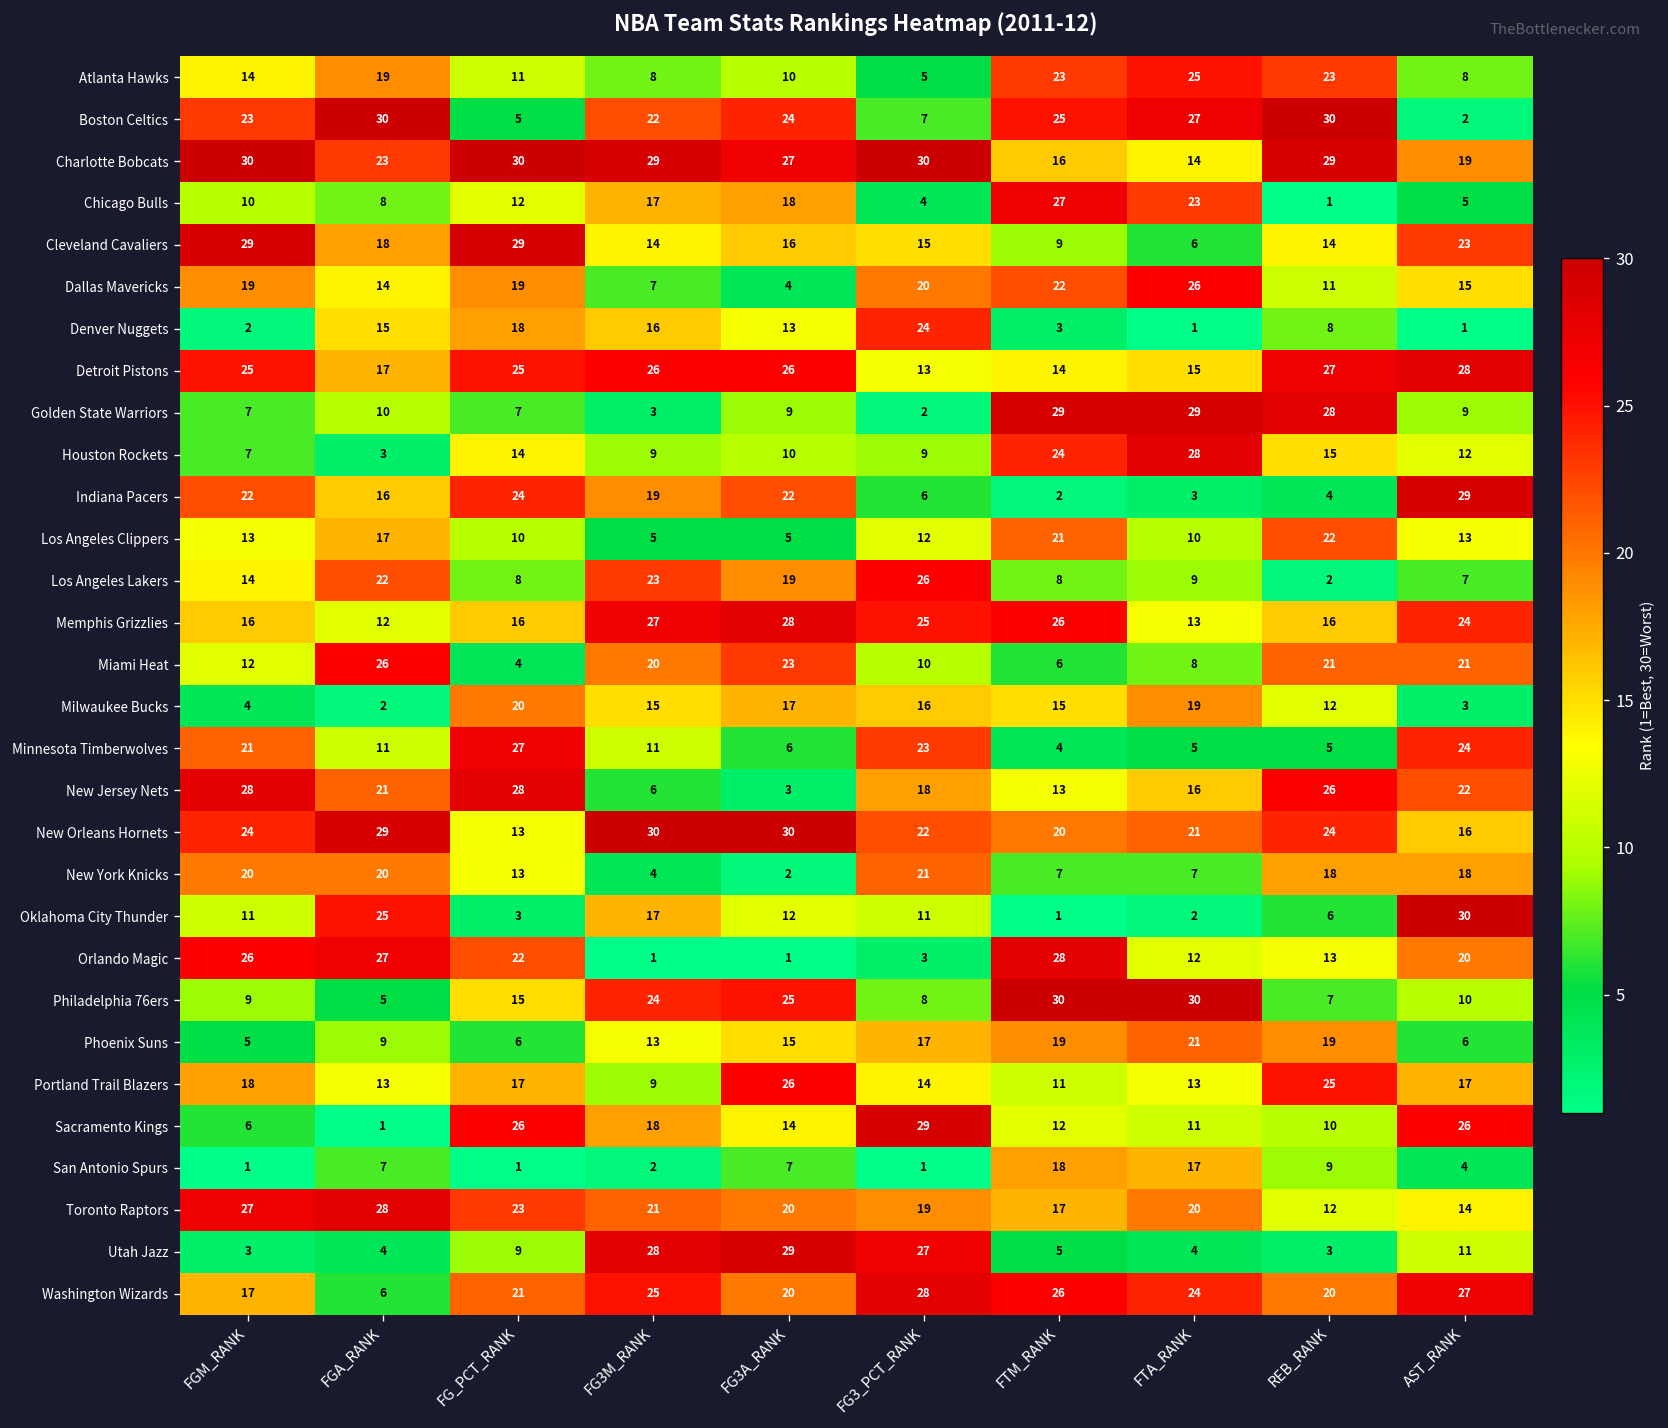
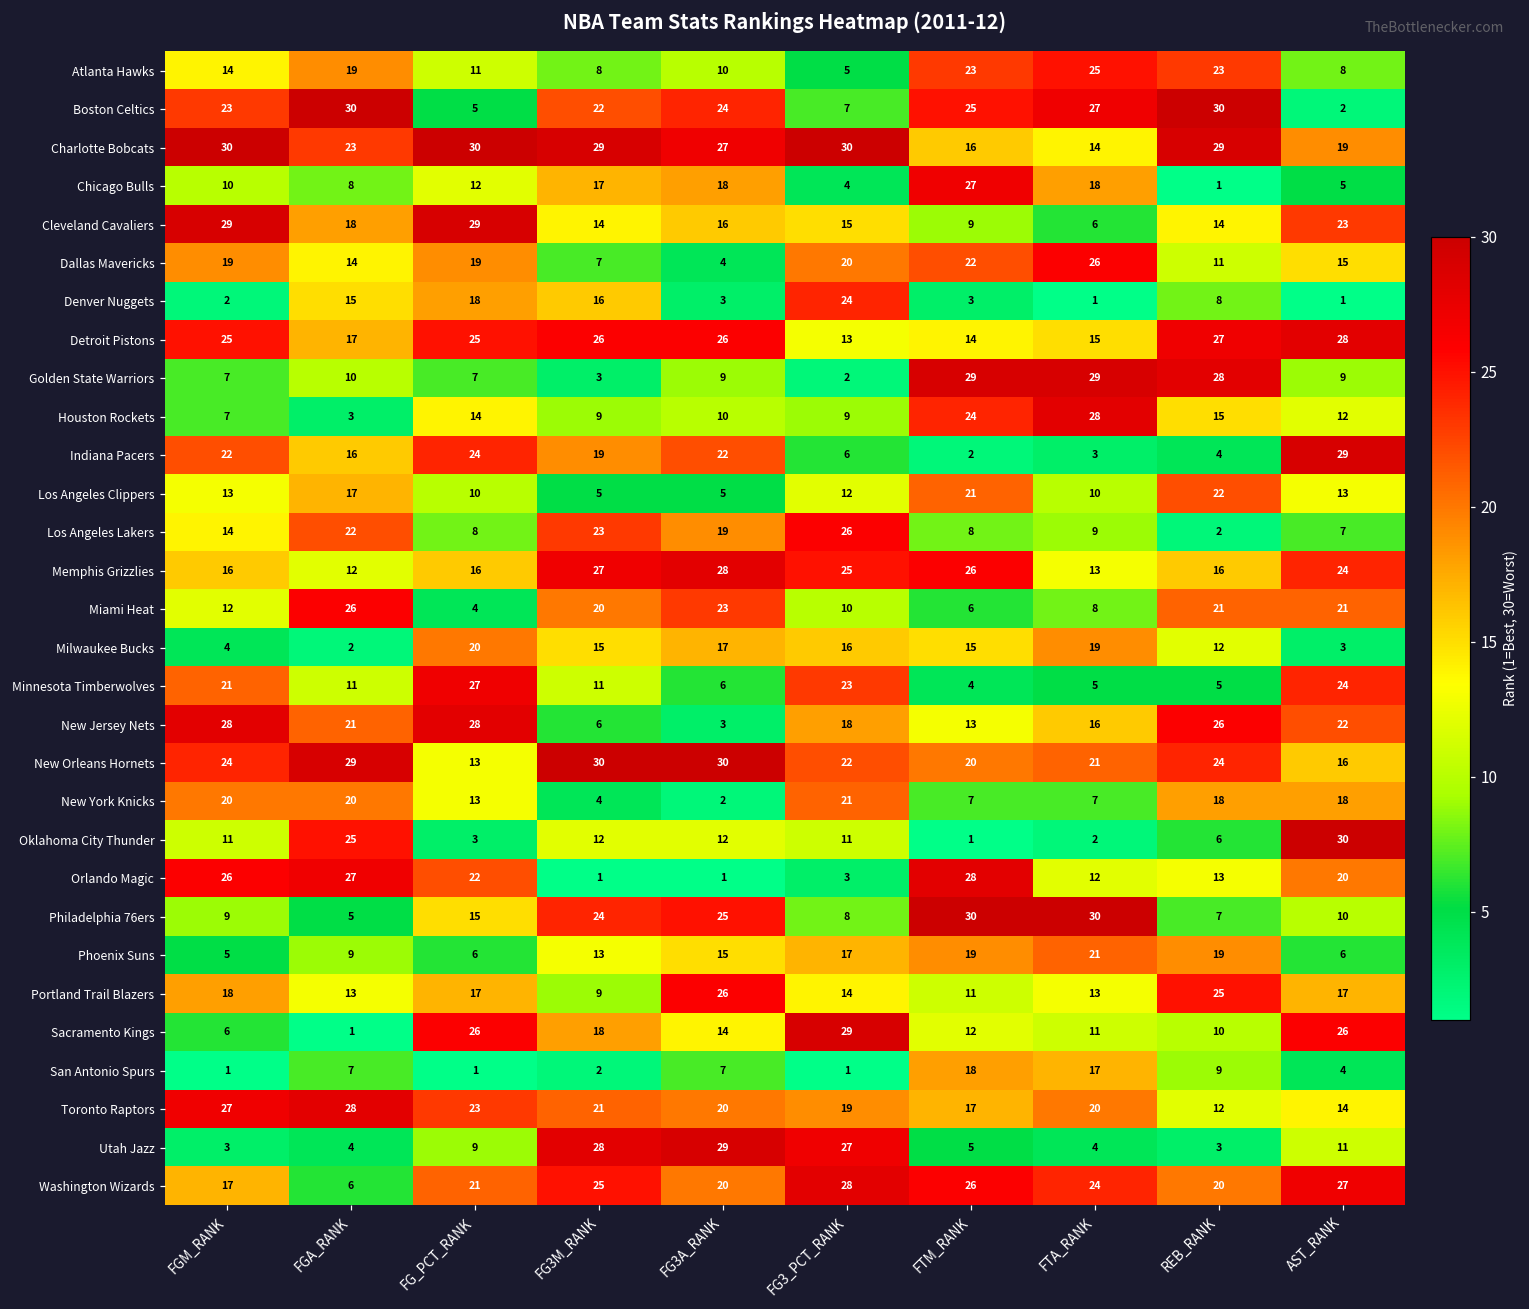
  {
    "Chicago Bulls": {
      "FGM_RANK": 10,
      "FGA_RANK": 8,
      "FG_PCT_RANK": 12,
      "FG3M_RANK": 17,
      "FG3A_RANK": 18,
      "FG3_PCT_RANK": 4,
      "FTM_RANK": 27,
-     "FTA_RANK": 23,
+     "FTA_RANK": 18,
      "REB_RANK": 1,
      "AST_RANK": 5
    },
    "Denver Nuggets": {
      "FGM_RANK": 2,
      "FGA_RANK": 15,
      "FG_PCT_RANK": 18,
      "FG3M_RANK": 16,
-     "FG3A_RANK": 13,
+     "FG3A_RANK": 3,
      "FG3_PCT_RANK": 24,
      "FTM_RANK": 3,
      "FTA_RANK": 1,
      "REB_RANK": 8,
      "AST_RANK": 1
    },
    "Oklahoma City Thunder": {
      "FGM_RANK": 11,
      "FGA_RANK": 25,
      "FG_PCT_RANK": 3,
-     "FG3M_RANK": 17,
+     "FG3M_RANK": 12,
      "FG3A_RANK": 12,
      "FG3_PCT_RANK": 11,
      "FTM_RANK": 1,
      "FTA_RANK": 2,
      "REB_RANK": 6,
      "AST_RANK": 30
    }
  }
